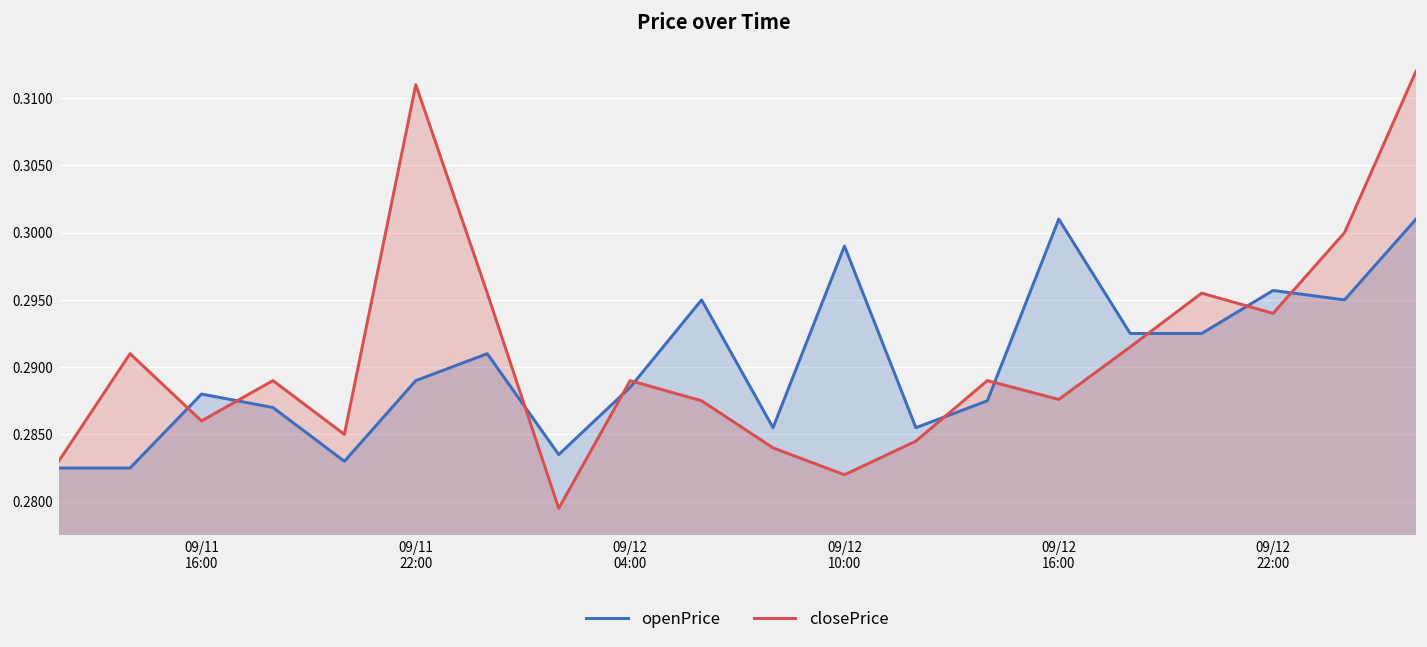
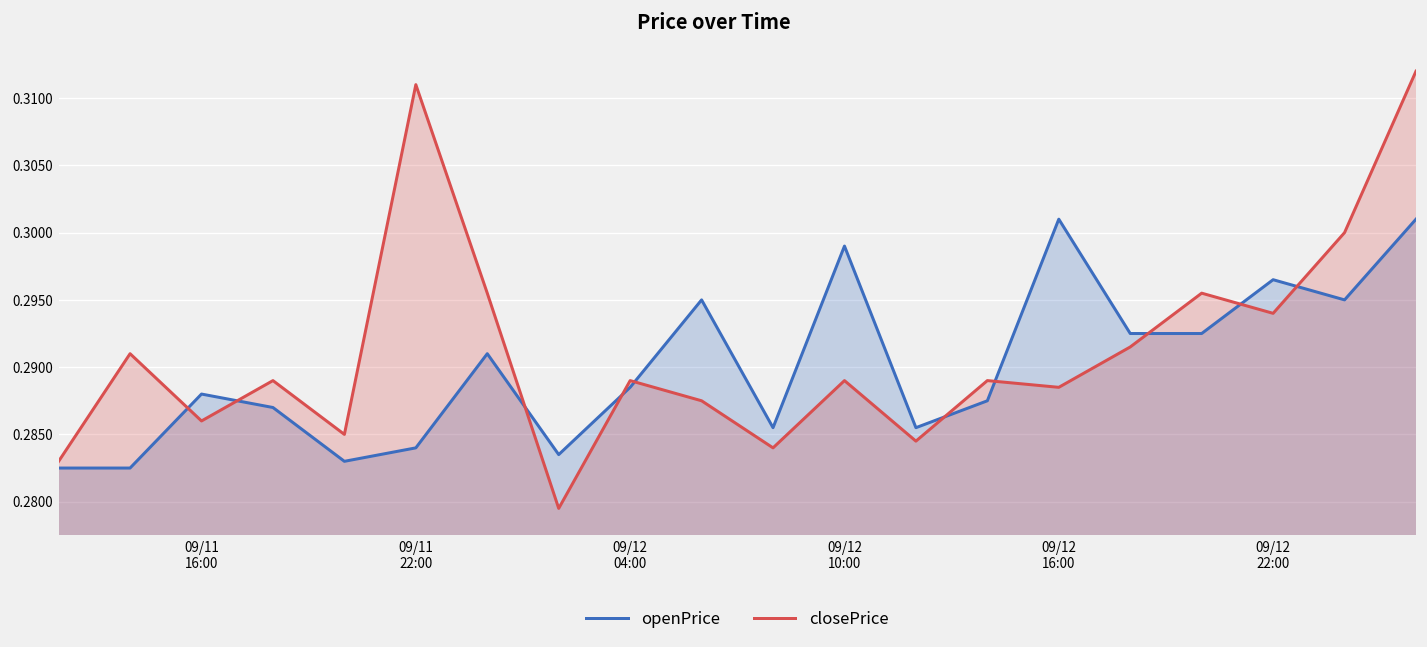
  {
    "openPrice": {
      "09/11 16:00": 0.2880,
-     "09/11 22:00": 0.289,
+     "09/11 22:00": 0.284,
      "09/12 04:00": 0.2885,
      "09/12 10:00": 0.2990,
      "09/12 16:00": 0.3010,
-     "09/12 22:00": 0.2957
+     "09/12 22:00": 0.2965
    },
    "closePrice": {
      "09/11 16:00": 0.2860,
      "09/11 22:00": 0.3110,
      "09/12 04:00": 0.2890,
-     "09/12 10:00": 0.282,
-     "09/12 16:00": 0.2876,
+     "09/12 10:00": 0.289,
+     "09/12 16:00": 0.2885,
      "09/12 22:00": 0.2940
    }
  }
